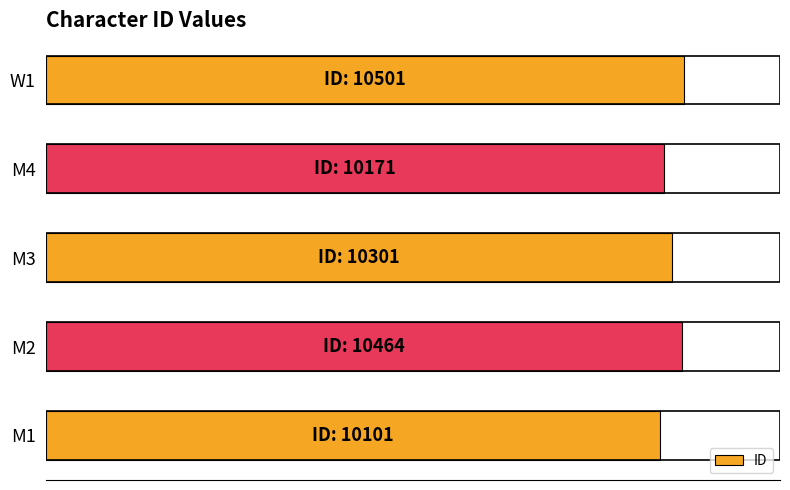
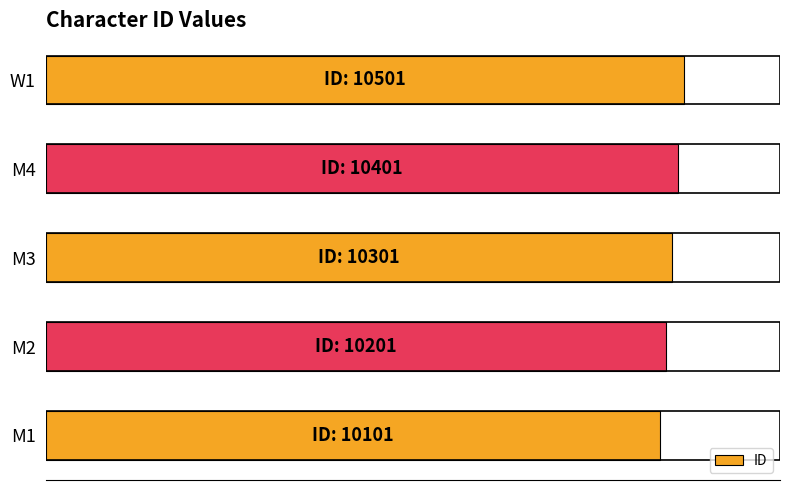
  {
-   "M4": 10171,
-   "M2": 10464
+   "M4": 10401,
+   "M2": 10201
  }
